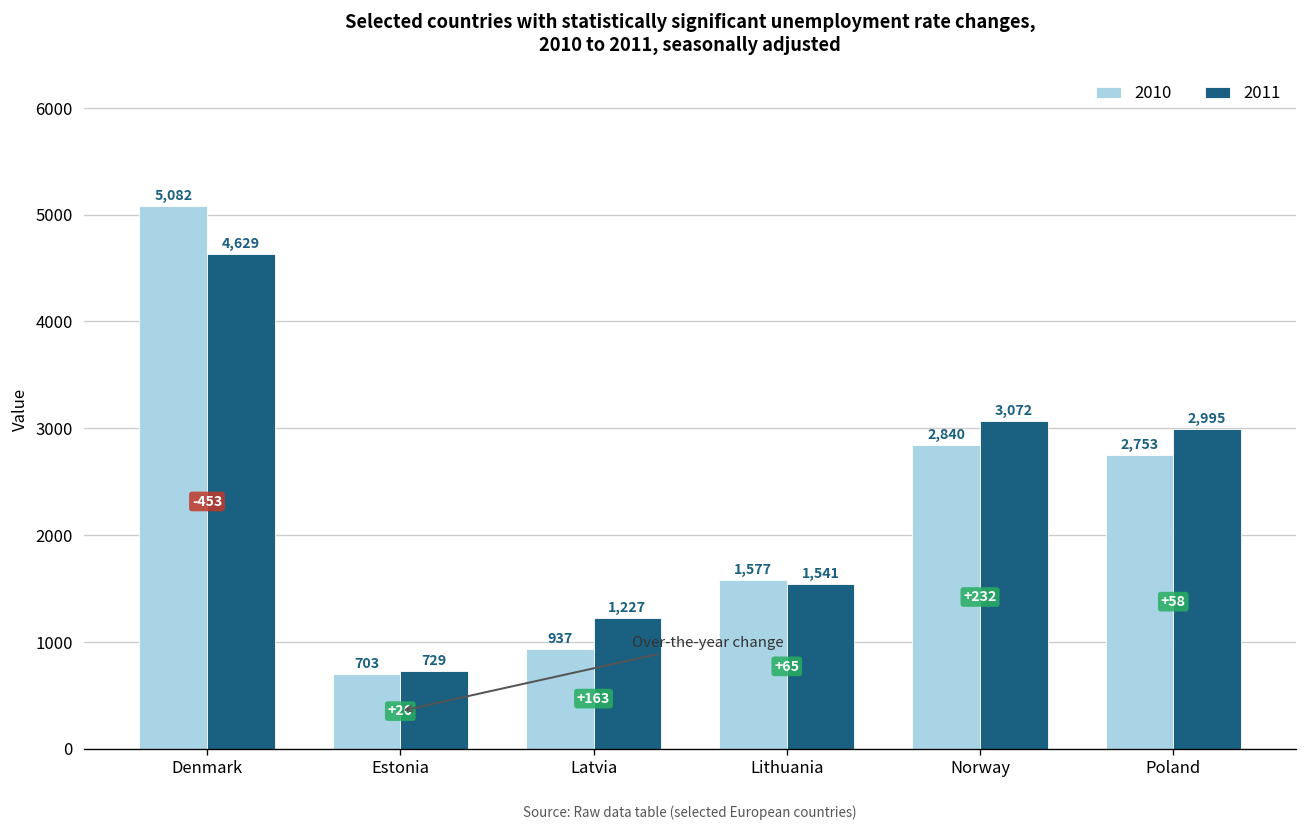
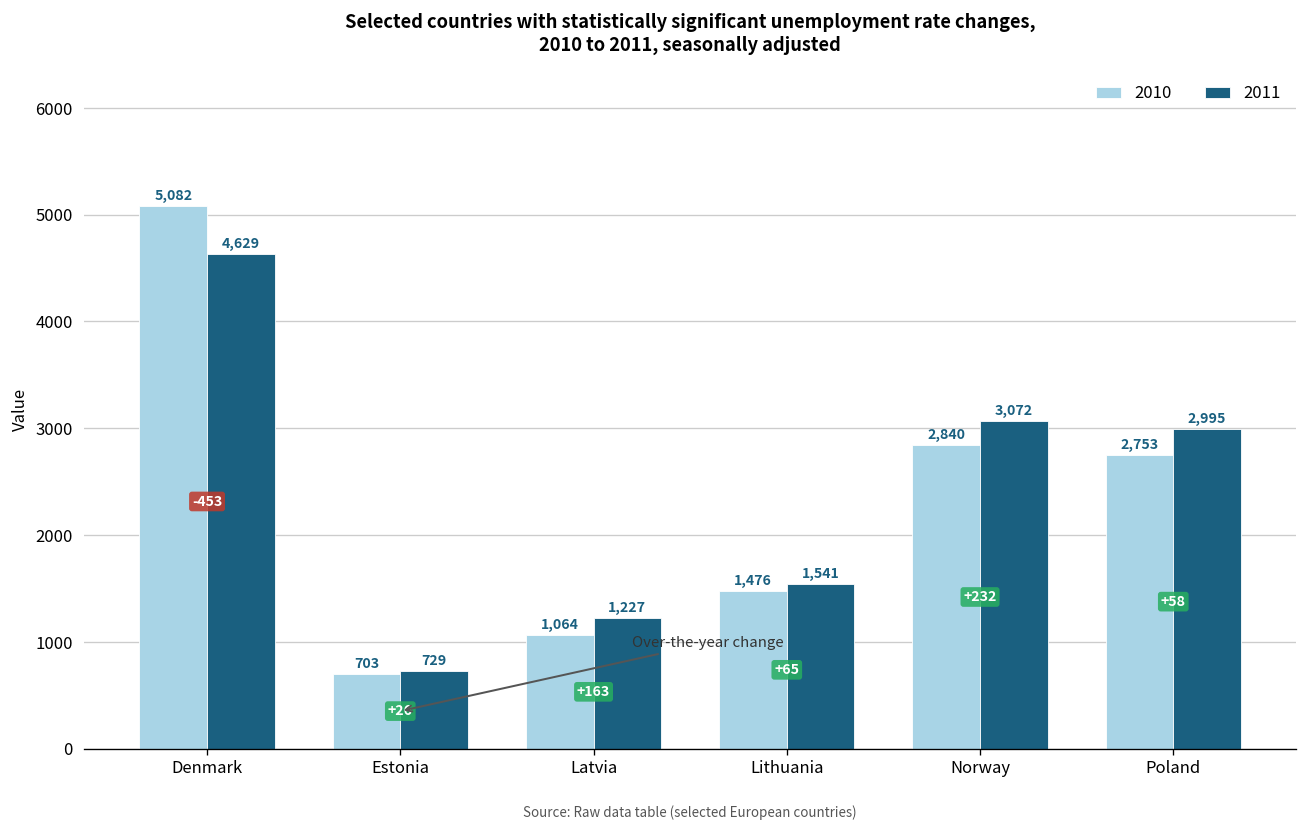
  {
    "2010": {
      "Denmark": "5,082",
      "Estonia": "703",
-     "Latvia": "937",
-     "Lithuania": "1,577",
+     "Latvia": "1,064",
+     "Lithuania": "1,476",
      "Norway": "2,840",
      "Poland": "2,753"
    },
    "2011": {
      "Denmark": "4,629",
      "Latvia": "1,227",
      "Lithuania": "1,541",
      "Norway": "3,072",
      "Poland": "2,995"
    }
  }
